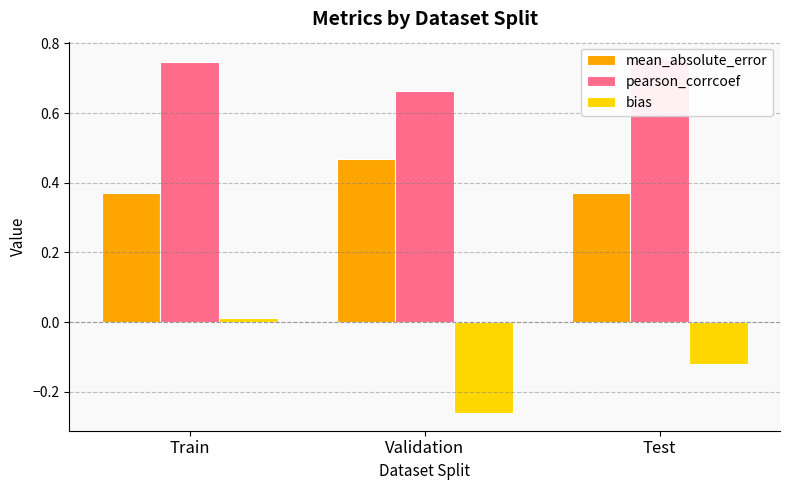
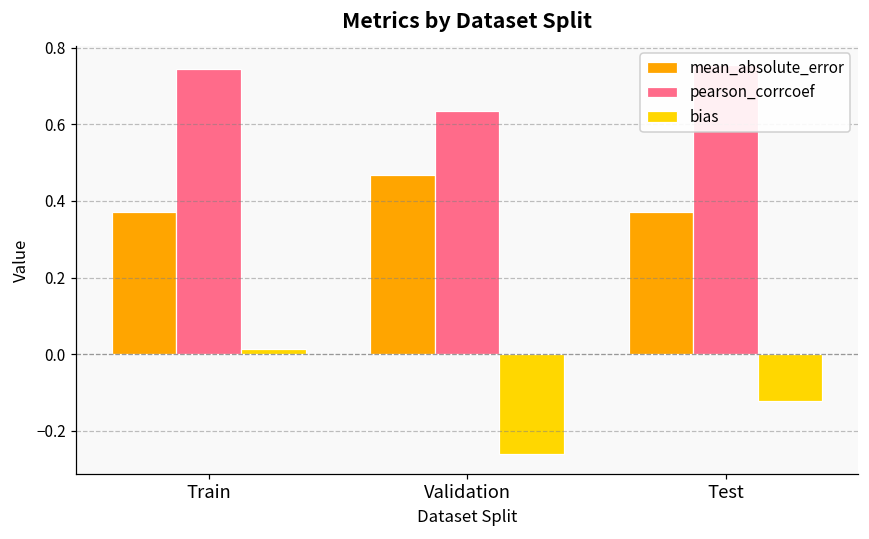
  {
    "pearson_corrcoef": {
      "Train": 0.75,
-     "Validation": 0.66
+     "Validation": 0.63
    }
  }
